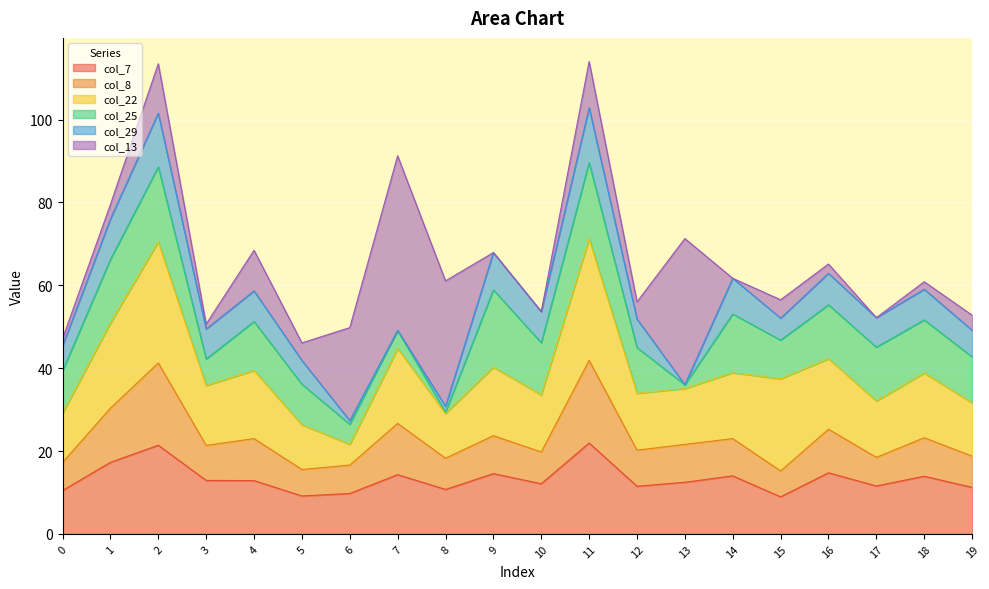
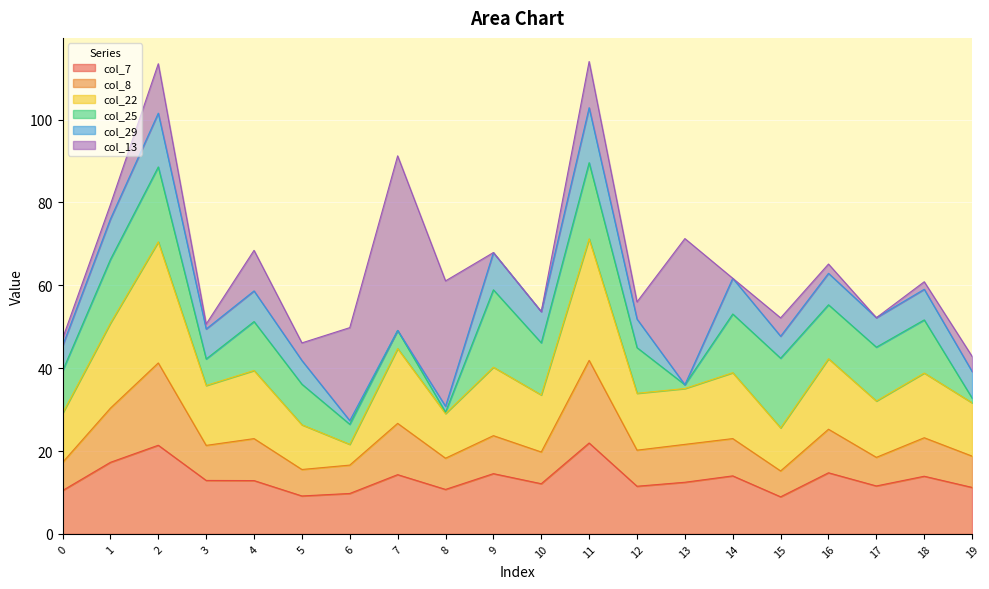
  {
    "col_22": {
      "0": 12,
      "1": 21,
      "2": 29,
      "3": 14,
      "4": 16,
      "5": 11,
      "6": 5,
      "7": 18,
      "9": 17,
      "10": 14,
      "11": 29,
      "12": 14,
      "13": 13,
      "14": 16,
-     "15": 22,
+     "15": 10,
      "16": 17,
      "17": 14,
      "18": 16,
      "19": 13
    },
    "col_25": {
      "0": 10,
      "1": 15,
      "2": 18,
      "3": 6,
      "4": 12,
      "5": 10,
      "6": 5,
      "9": 19,
      "10": 13,
      "11": 18,
      "12": 11,
      "14": 14,
-     "15": 9,
+     "15": 17,
      "16": 13,
      "17": 13,
      "18": 13,
-     "19": 11
+     "19": 1
    },
    "col_29": {
      "0": 6,
      "1": 10,
      "2": 13,
      "3": 7,
      "4": 7,
      "5": 6,
      "6": 1,
      "8": 1,
      "11": 13,
      "12": 7,
      "15": 5,
      "16": 8,
      "18": 7,
      "19": 6
    },
    "col_13": {
      "0": 2,
      "1": 3,
      "2": 12,
      "3": 1,
      "4": 10,
      "5": 4,
      "6": 22,
      "7": 42,
      "8": 30,
      "11": 11,
      "12": 4,
      "13": 35,
      "15": 4,
      "16": 2,
      "18": 2,
      "19": 4
    }
  }
